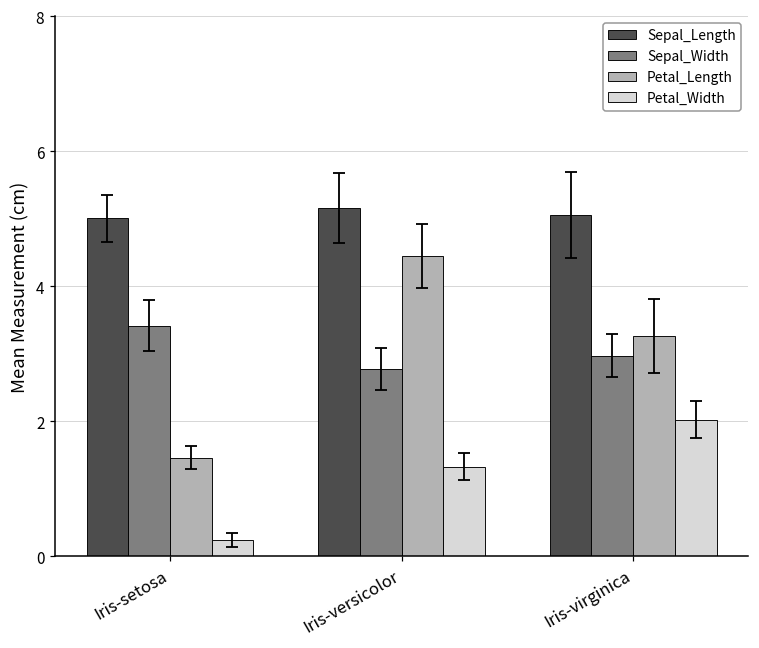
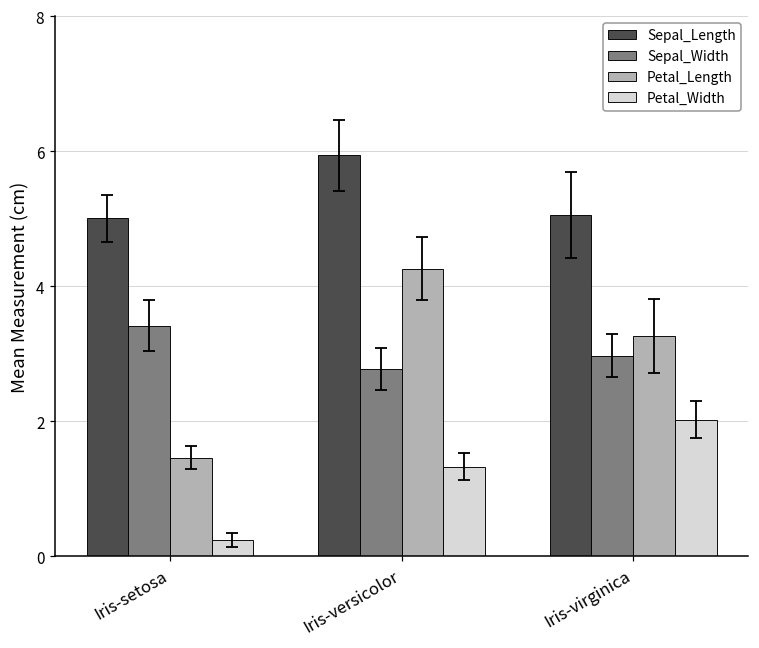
  {
    "Sepal_Length": {
      "Iris-setosa": 5.0,
-     "Iris-versicolor": 5.2,
+     "Iris-versicolor": 5.9,
      "Iris-virginica": 5.1
    },
    "Sepal_Width": {
      "Iris-setosa": 3.4,
      "Iris-versicolor": 2.8,
      "Iris-virginica": 3.0
    },
    "Petal_Length": {
      "Iris-setosa": 1.5,
-     "Iris-versicolor": 4.5,
+     "Iris-versicolor": 4.3,
      "Iris-virginica": 3.3
    },
    "Petal_Width": {
      "Iris-setosa": 0.2,
      "Iris-versicolor": 1.3,
      "Iris-virginica": 2.0
    }
  }
